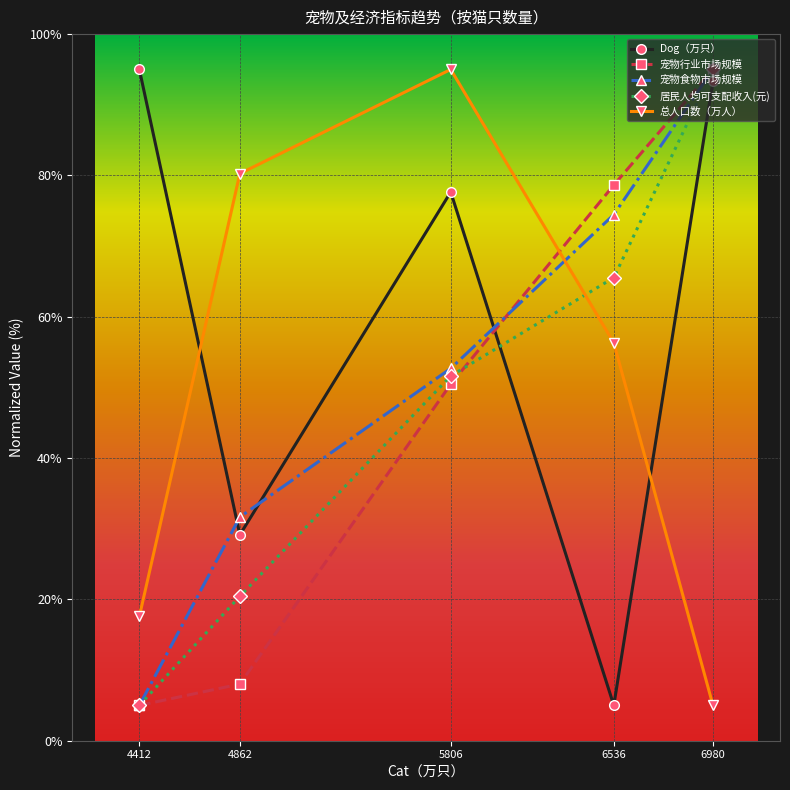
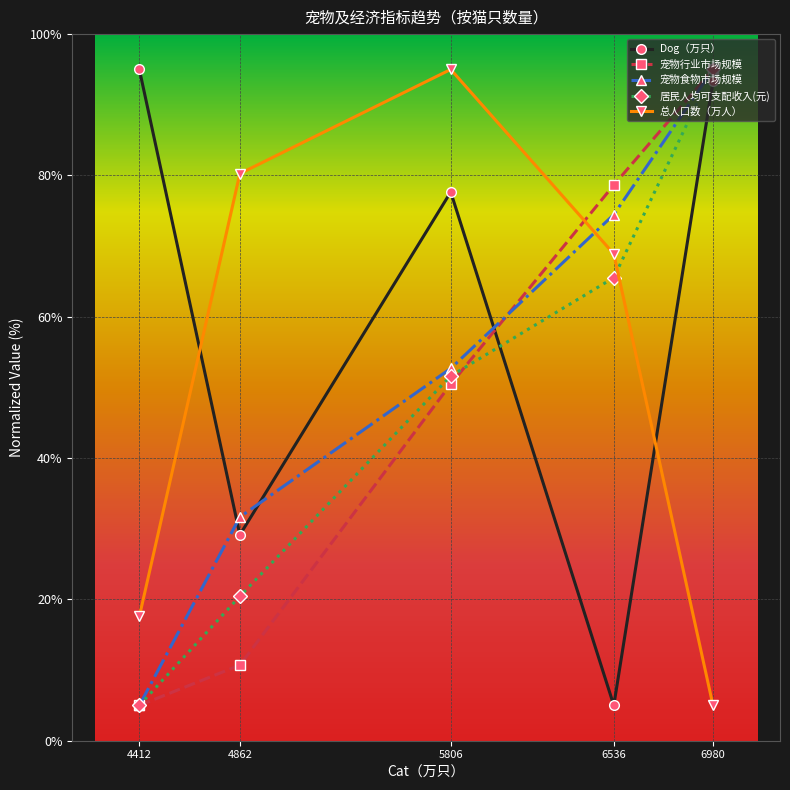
  {
    "Dog（万只）": {
      "4412": "95%",
      "4862": "29%",
      "5806": "78%",
      "6536": "5%"
    },
    "宠物行业市场规模": {
-     "4862": "8%",
+     "4862": "11%",
      "5806": "50%",
      "6536": "79%"
    },
    "宠物食物市场规模": {
      "4862": "32%",
      "5806": "53%",
      "6536": "74%"
    },
    "居民人均可支配收入(元)": {
      "4862": "20%",
      "5806": "52%",
      "6536": "66%"
    },
    "总人口数（万人）": {
      "4412": "18%",
      "4862": "80%",
      "5806": "95%",
-     "6536": "56%",
+     "6536": "69%",
      "6980": "5%"
    }
  }
